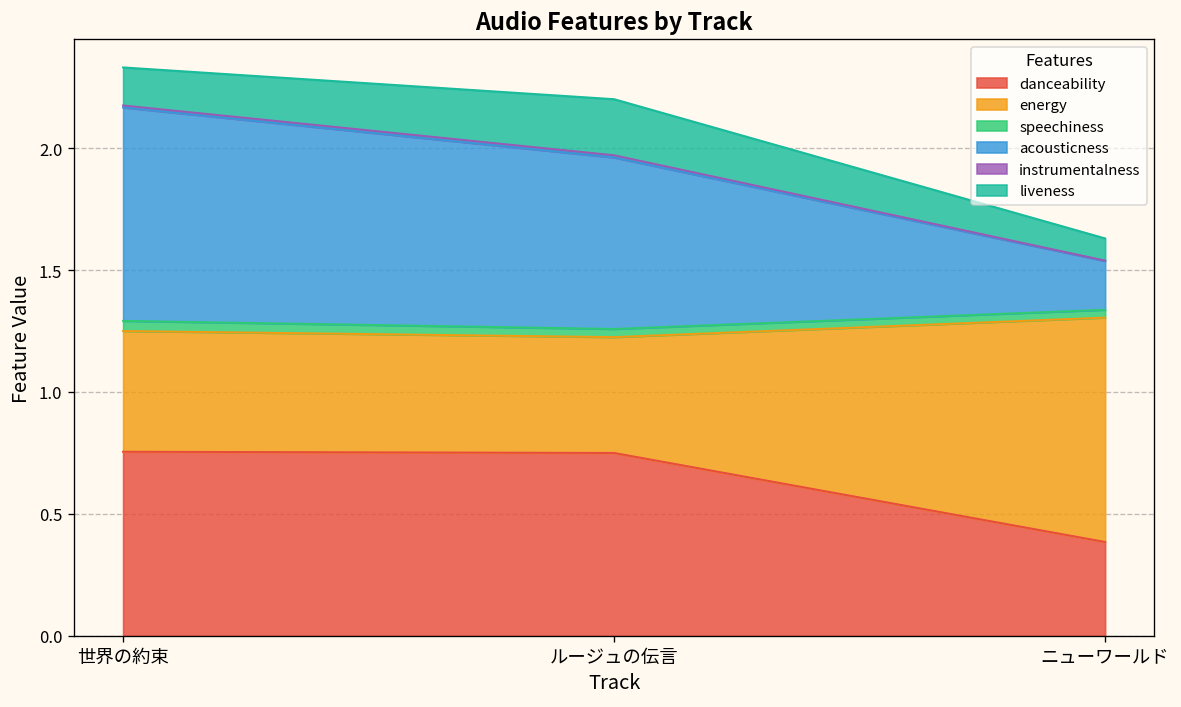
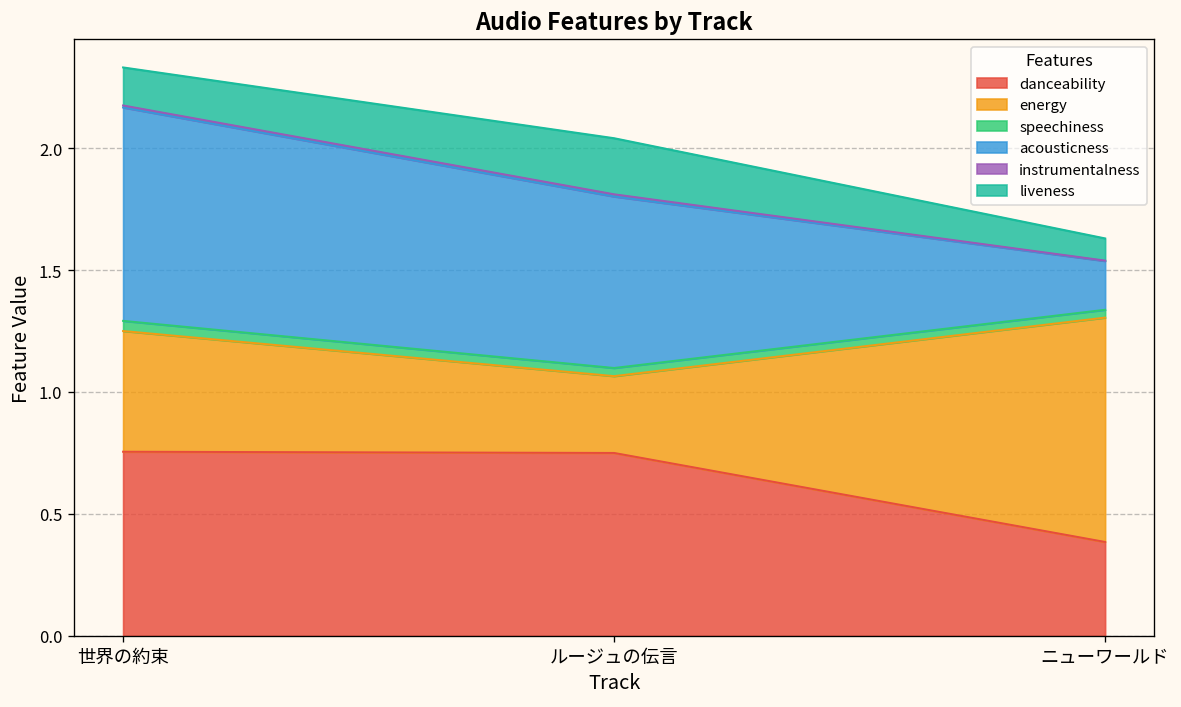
  {
    "danceability": {
      "世界の約束": 0.76,
      "ルージュの伝言": 0.75,
      "ニューワールド": 0.39
    },
    "energy": {
      "世界の約束": 0.50,
-     "ルージュの伝言": 0.48,
+     "ルージュの伝言": 0.31,
      "ニューワールド": 0.92
    }
  }
